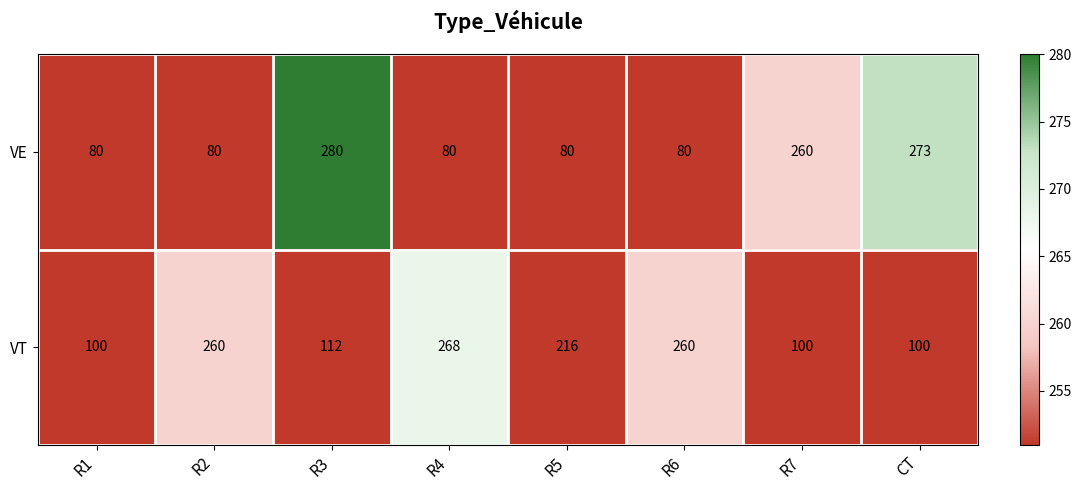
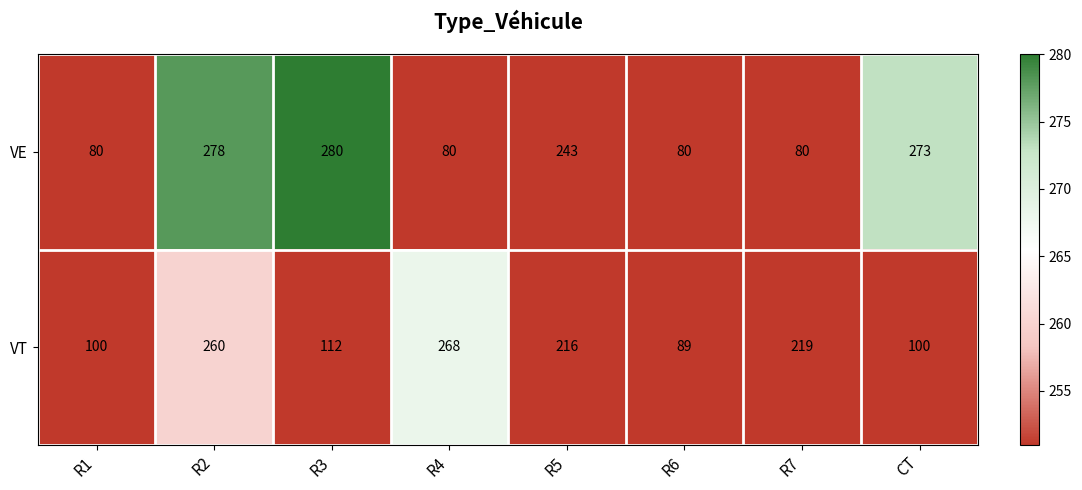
  {
    "VE": {
      "R1": 80,
-     "R2": 80,
+     "R2": 278,
      "R3": 280,
      "R4": 80,
-     "R5": 80,
+     "R5": 243,
      "R6": 80,
-     "R7": 260,
+     "R7": 80,
      "CT": 273
    },
    "VT": {
      "R1": 100,
      "R2": 260,
      "R3": 112,
      "R4": 268,
      "R5": 216,
-     "R6": 260,
-     "R7": 100,
+     "R6": 89,
+     "R7": 219,
      "CT": 100
    }
  }
